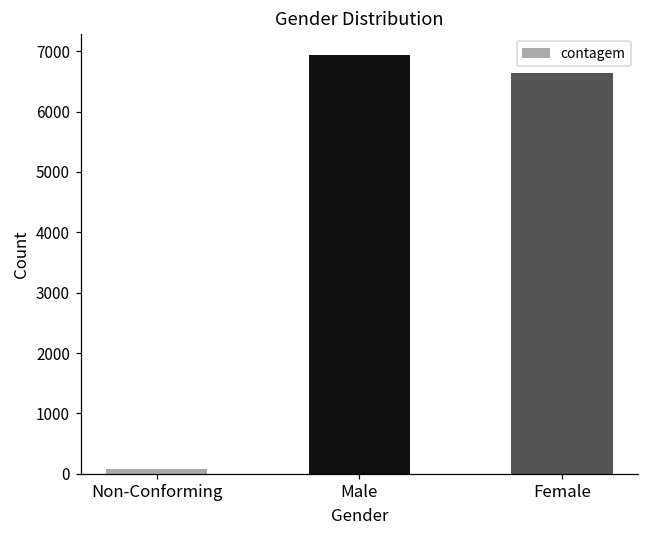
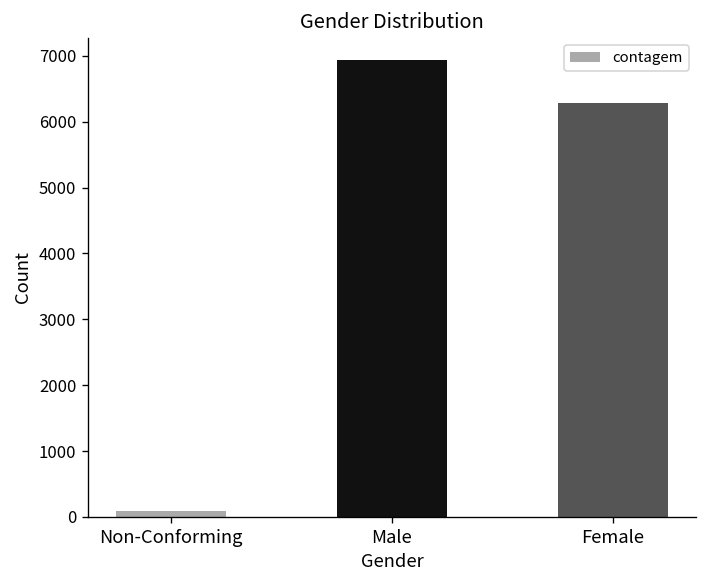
  {
    "Non-Conforming": 100,
    "Male": 6900,
-   "Female": 6600
+   "Female": 6300
  }
